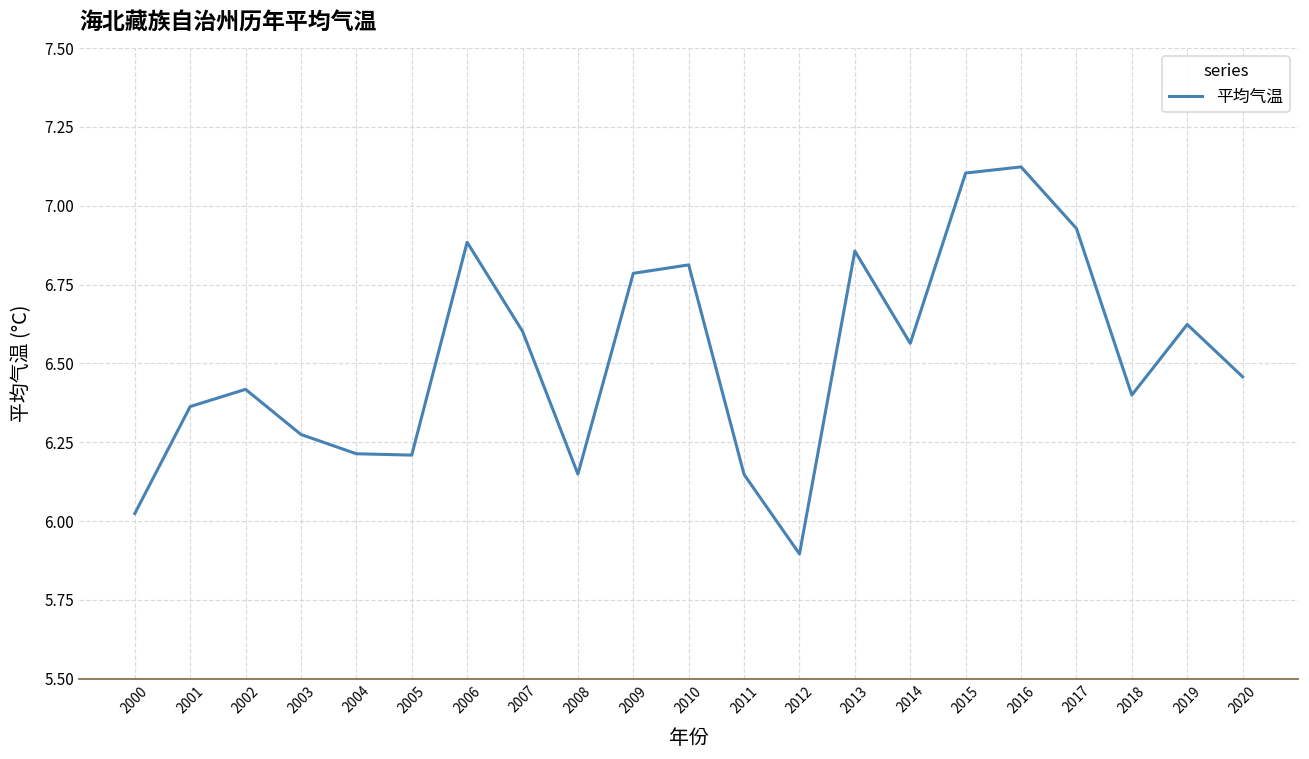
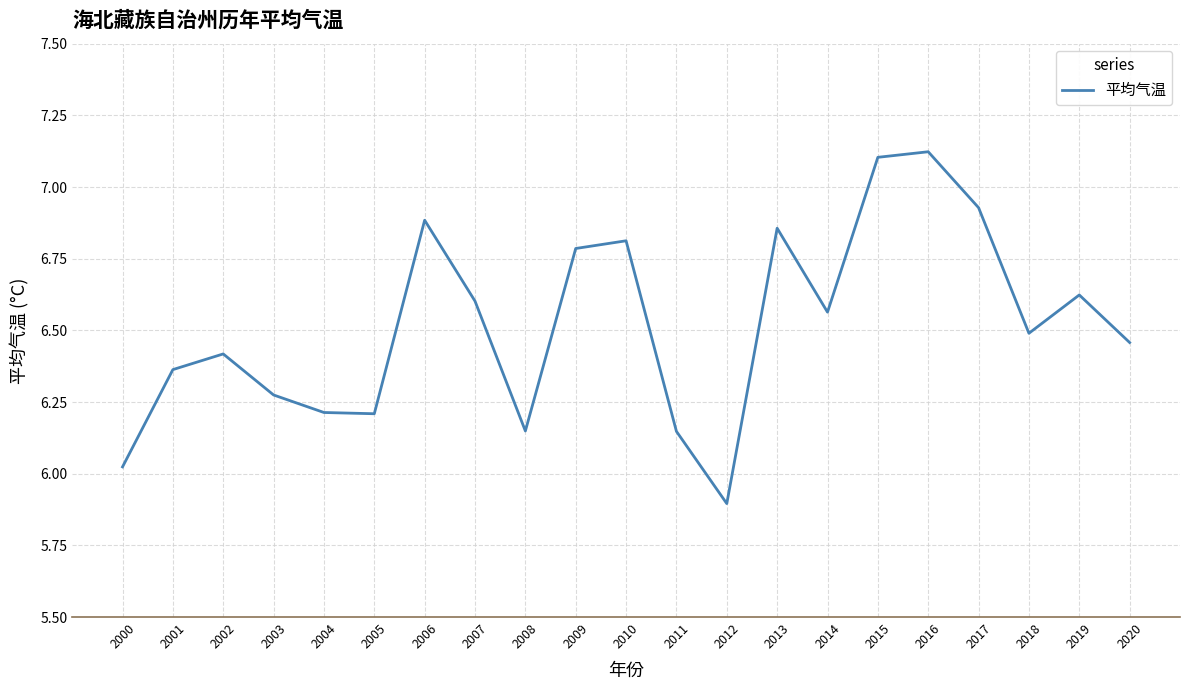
  {
    "2000": 6.02,
    "2001": 6.36,
    "2002": 6.42,
    "2003": 6.27,
    "2004": 6.21,
    "2005": 6.21,
    "2006": 6.88,
    "2007": 6.60,
    "2008": 6.15,
    "2009": 6.79,
    "2010": 6.81,
    "2011": 6.15,
    "2012": 5.90,
    "2013": 6.86,
    "2014": 6.56,
    "2015": 7.10,
    "2016": 7.12,
    "2017": 6.93,
-   "2018": 6.40,
+   "2018": 6.49,
    "2019": 6.62,
    "2020": 6.46
  }
